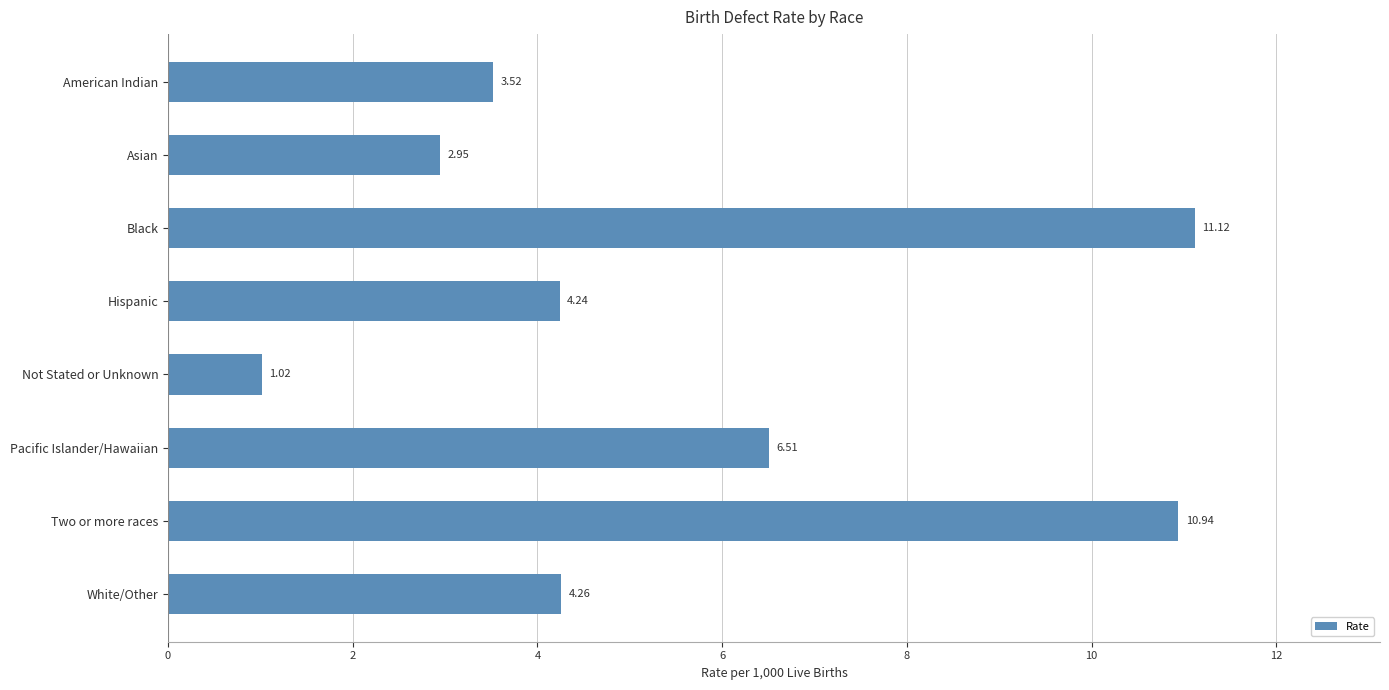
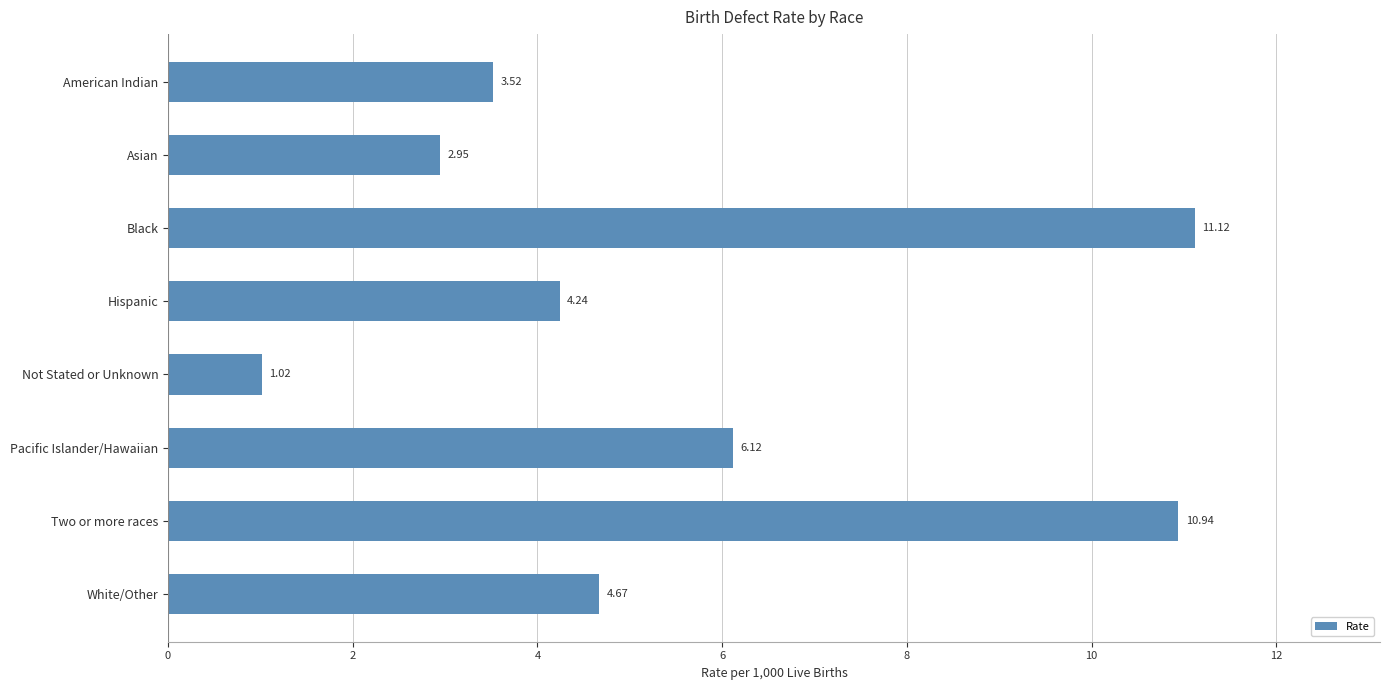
  {
    "American Indian": 3.52,
    "Asian": 2.95,
    "Black": 11.12,
    "Hispanic": 4.24,
    "Not Stated or Unknown": 1.02,
-   "Pacific Islander/Hawaiian": 6.51,
+   "Pacific Islander/Hawaiian": 6.12,
    "Two or more races": 10.94,
-   "White/Other": 4.26
+   "White/Other": 4.67
  }
